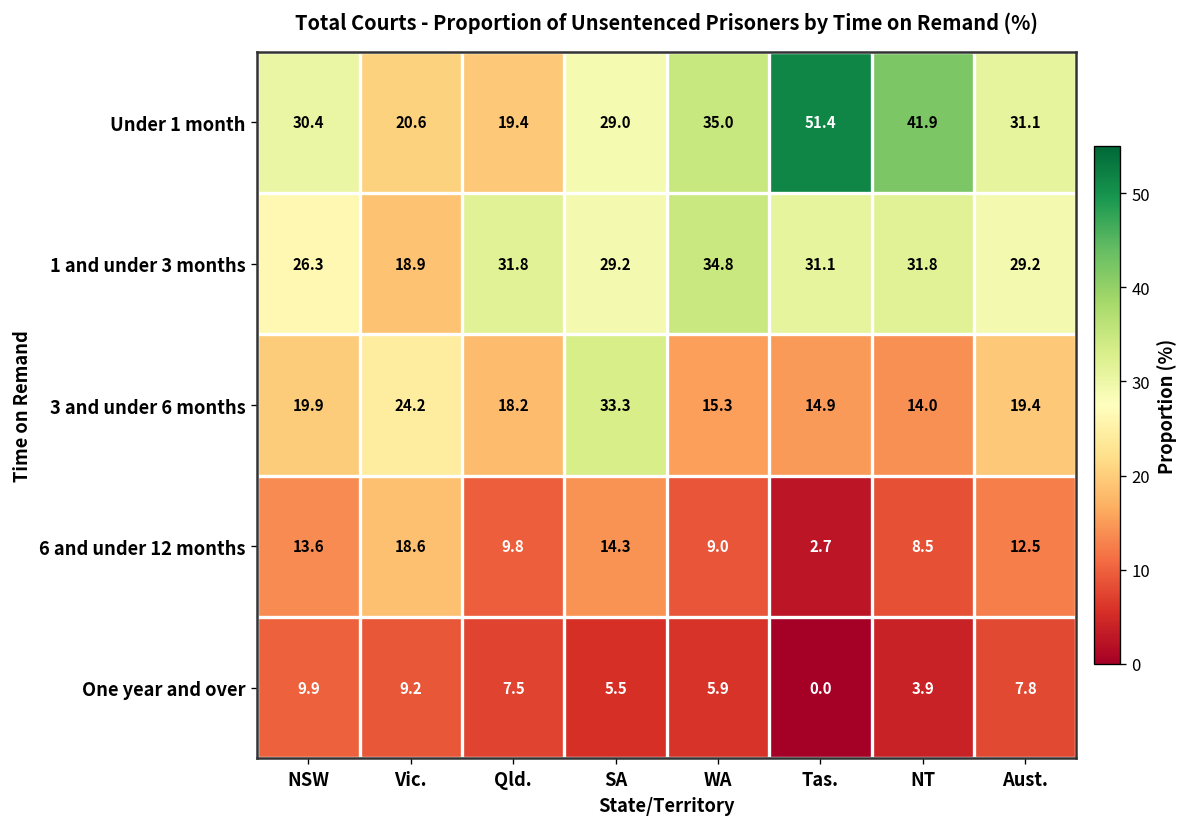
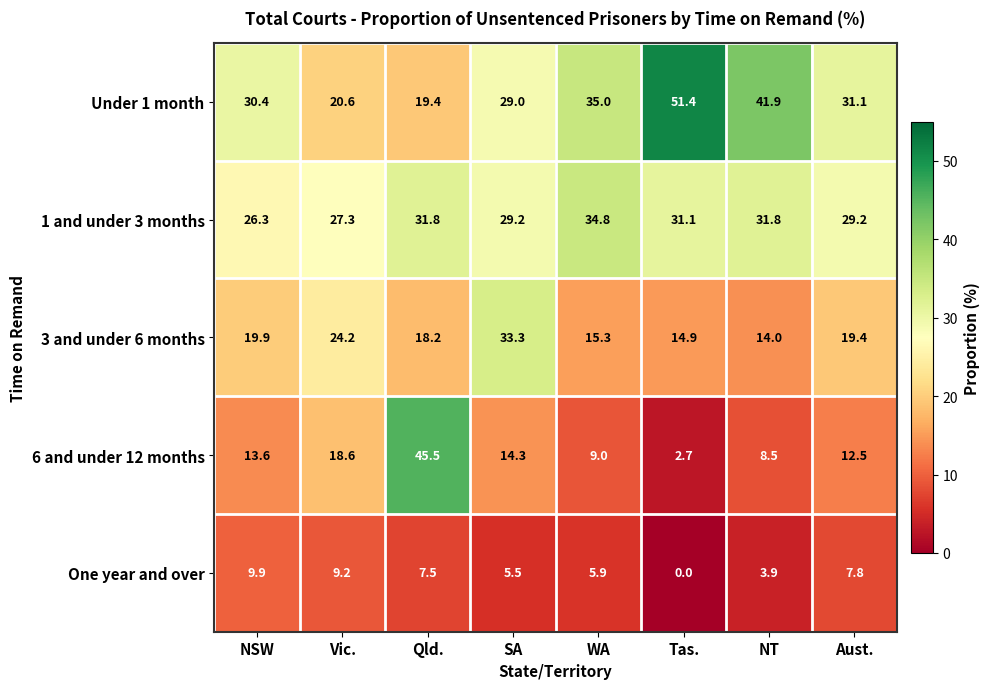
  {
    "Under 1 month": {
      "NSW": 30.4,
      "Vic.": 20.6,
      "Qld.": 19.4,
      "SA": 29.0,
      "WA": 35.0,
      "Tas.": 51.4,
      "NT": 41.9,
      "Aust.": 31.1
    },
    "1 and under 3 months": {
      "NSW": 26.3,
-     "Vic.": 18.9,
+     "Vic.": 27.3,
      "Qld.": 31.8,
      "SA": 29.2,
      "WA": 34.8,
      "Tas.": 31.1,
      "NT": 31.8,
      "Aust.": 29.2
    },
    "3 and under 6 months": {
      "NSW": 19.9,
      "Vic.": 24.2,
      "Qld.": 18.2,
      "SA": 33.3,
      "WA": 15.3,
      "Tas.": 14.9,
      "NT": 14.0,
      "Aust.": 19.4
    },
    "6 and under 12 months": {
      "NSW": 13.6,
      "Vic.": 18.6,
-     "Qld.": 9.8,
+     "Qld.": 45.5,
      "SA": 14.3,
      "WA": 9.0,
      "Tas.": 2.7,
      "NT": 8.5,
      "Aust.": 12.5
    },
    "One year and over": {
      "NSW": 9.9,
      "Vic.": 9.2,
      "Qld.": 7.5,
      "SA": 5.5,
      "WA": 5.9,
      "Tas.": 0.0,
      "NT": 3.9,
      "Aust.": 7.8
    }
  }
